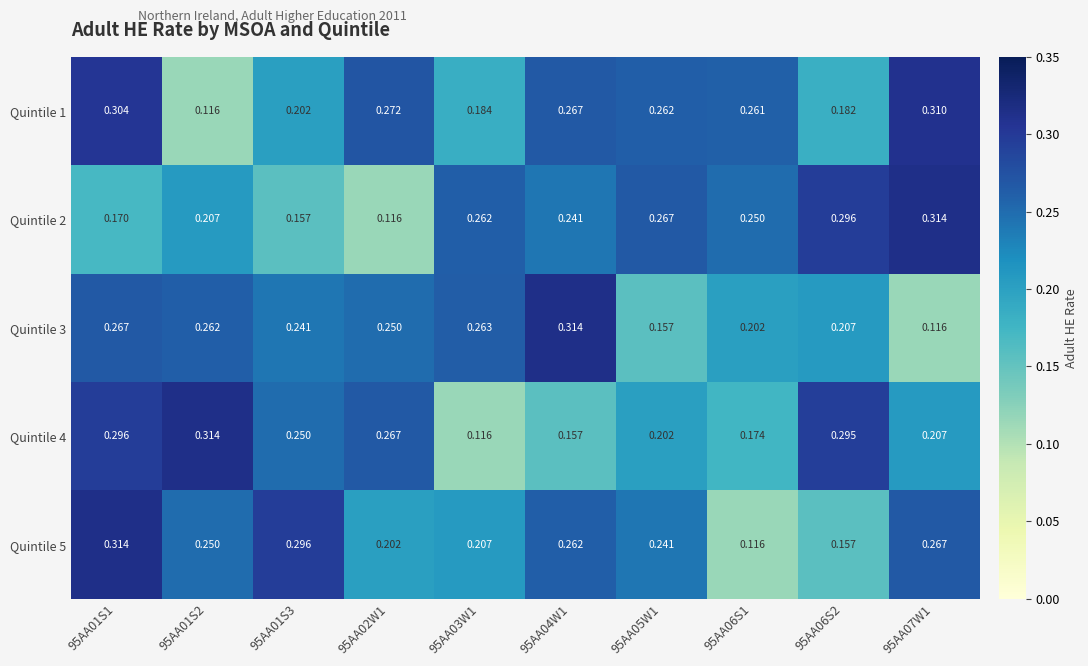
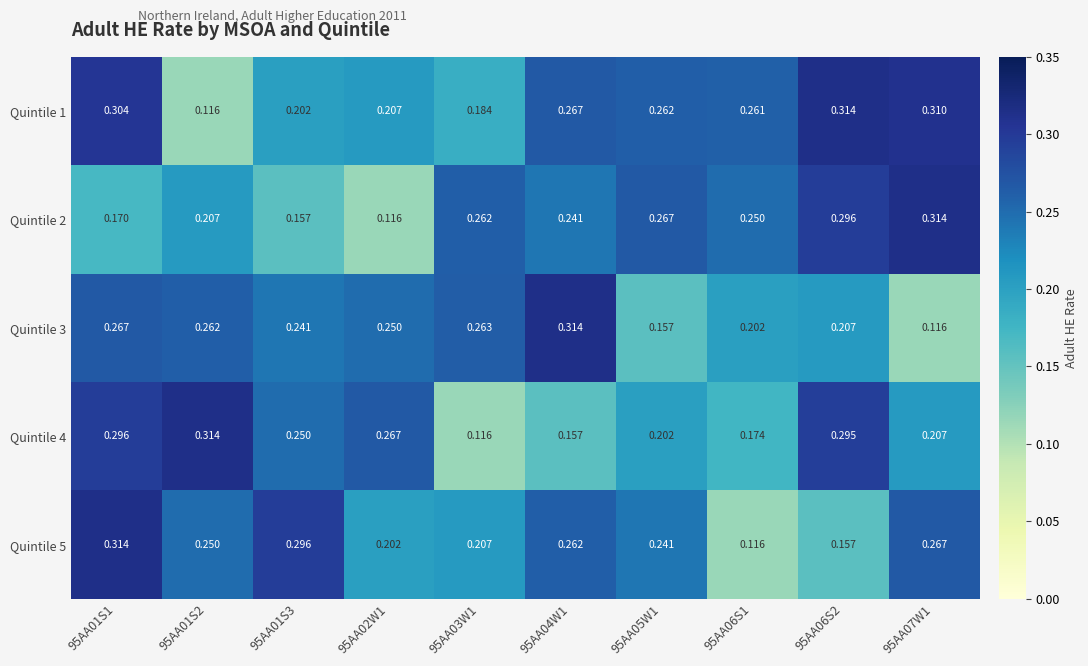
  {
    "Quintile 1": {
      "95AA01S1": 0.304,
      "95AA01S2": 0.116,
      "95AA01S3": 0.202,
-     "95AA02W1": 0.272,
+     "95AA02W1": 0.207,
      "95AA03W1": 0.184,
      "95AA04W1": 0.267,
      "95AA05W1": 0.262,
      "95AA06S1": 0.261,
-     "95AA06S2": 0.182,
+     "95AA06S2": 0.314,
      "95AA07W1": 0.310
    },
    "Quintile 2": {
      "95AA01S1": 0.170,
      "95AA01S2": 0.207,
      "95AA01S3": 0.157,
      "95AA02W1": 0.116,
      "95AA03W1": 0.262,
      "95AA04W1": 0.241,
      "95AA05W1": 0.267,
      "95AA06S1": 0.250,
      "95AA06S2": 0.296,
      "95AA07W1": 0.314
    },
    "Quintile 3": {
      "95AA01S1": 0.267,
      "95AA01S2": 0.262,
      "95AA01S3": 0.241,
      "95AA02W1": 0.250,
      "95AA03W1": 0.263,
      "95AA04W1": 0.314,
      "95AA05W1": 0.157,
      "95AA06S1": 0.202,
      "95AA06S2": 0.207,
      "95AA07W1": 0.116
    },
    "Quintile 4": {
      "95AA01S1": 0.296,
      "95AA01S2": 0.314,
      "95AA01S3": 0.250,
      "95AA02W1": 0.267,
      "95AA03W1": 0.116,
      "95AA04W1": 0.157,
      "95AA05W1": 0.202,
      "95AA06S1": 0.174,
      "95AA06S2": 0.295,
      "95AA07W1": 0.207
    },
    "Quintile 5": {
      "95AA01S1": 0.314,
      "95AA01S2": 0.250,
      "95AA01S3": 0.296,
      "95AA02W1": 0.202,
      "95AA03W1": 0.207,
      "95AA04W1": 0.262,
      "95AA05W1": 0.241,
      "95AA06S1": 0.116,
      "95AA06S2": 0.157,
      "95AA07W1": 0.267
    }
  }
